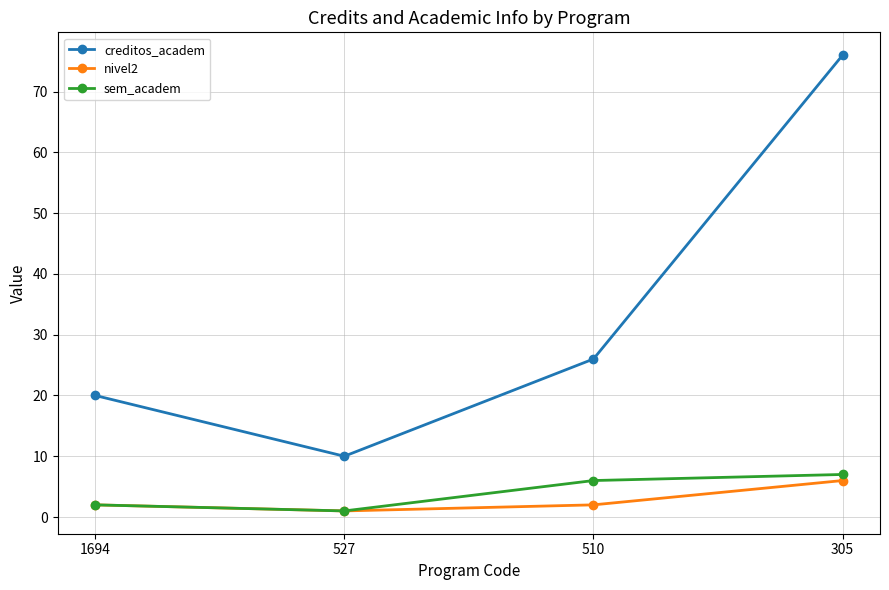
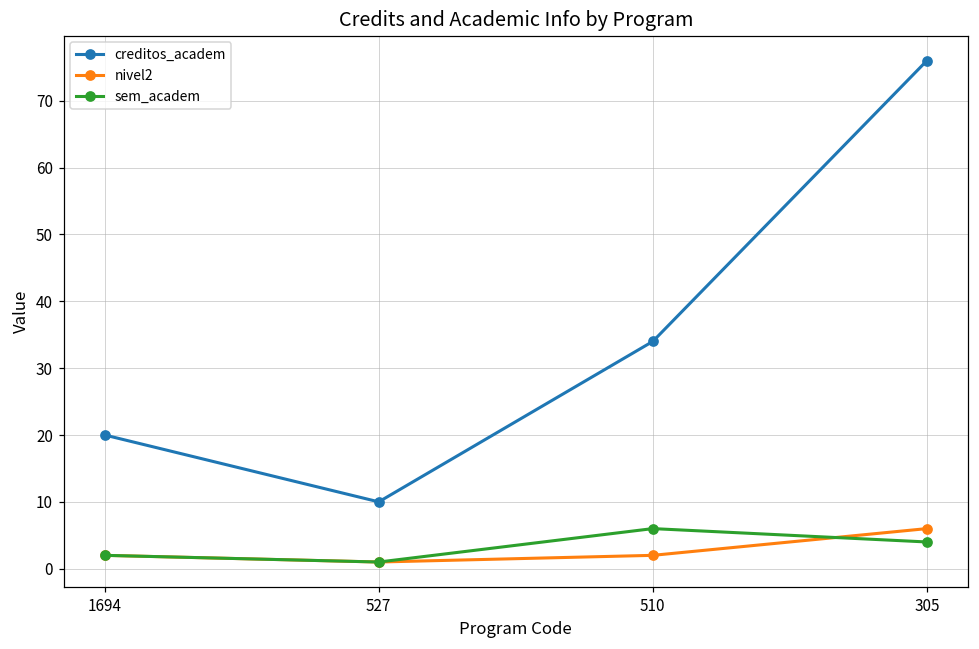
  {
    "creditos_academ": {
      "1694": 20,
      "527": 10,
-     "510": 26,
+     "510": 34,
      "305": 76
    },
    "nivel2": {
      "510": 2,
      "305": 6
    },
    "sem_academ": {
      "510": 6,
-     "305": 7
+     "305": 4
    }
  }
